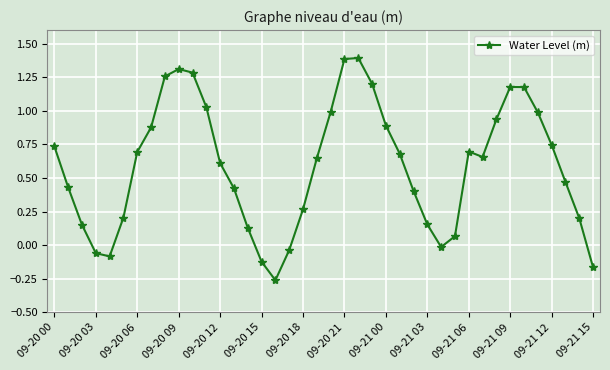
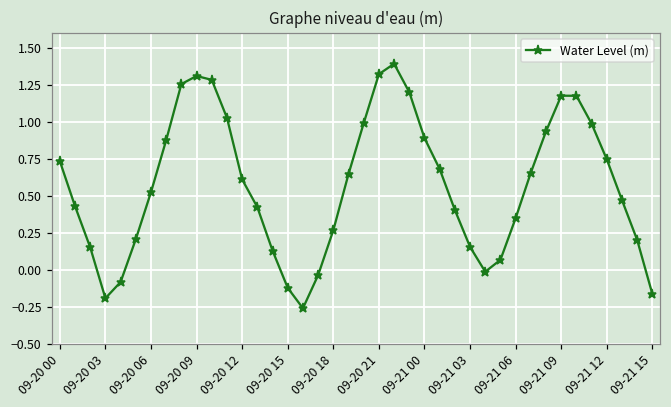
  {
    "09-20 00": 0.73,
-   "09-20 03": -0.06,
-   "09-20 06": 0.69,
+   "09-20 03": -0.19,
+   "09-20 06": 0.52,
    "09-20 09": 1.31,
    "09-20 12": 0.61,
    "09-20 15": -0.12,
    "09-20 18": 0.27,
-   "09-20 21": 1.38,
+   "09-20 21": 1.32,
    "09-21 00": 0.89,
    "09-21 03": 0.15,
-   "09-21 06": 0.70,
+   "09-21 06": 0.35,
    "09-21 09": 1.18,
    "09-21 12": 0.75,
    "09-21 15": -0.17
  }
